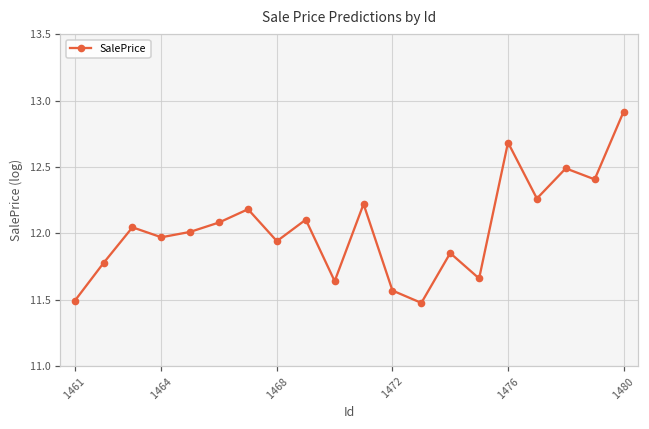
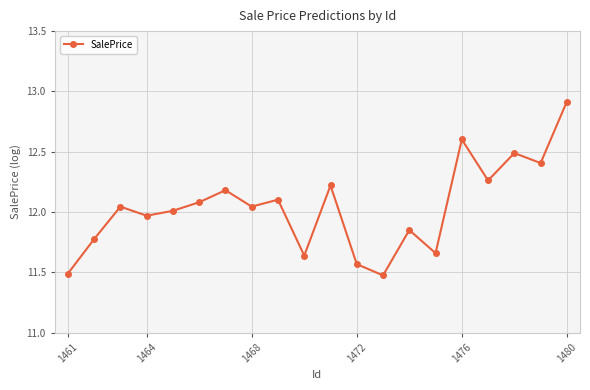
  {
    "1461": 11.49,
    "1464": 11.97,
-   "1468": 11.94,
+   "1468": 12.05,
    "1472": 11.57,
-   "1476": 12.68,
+   "1476": 12.60,
    "1480": 12.92
  }
